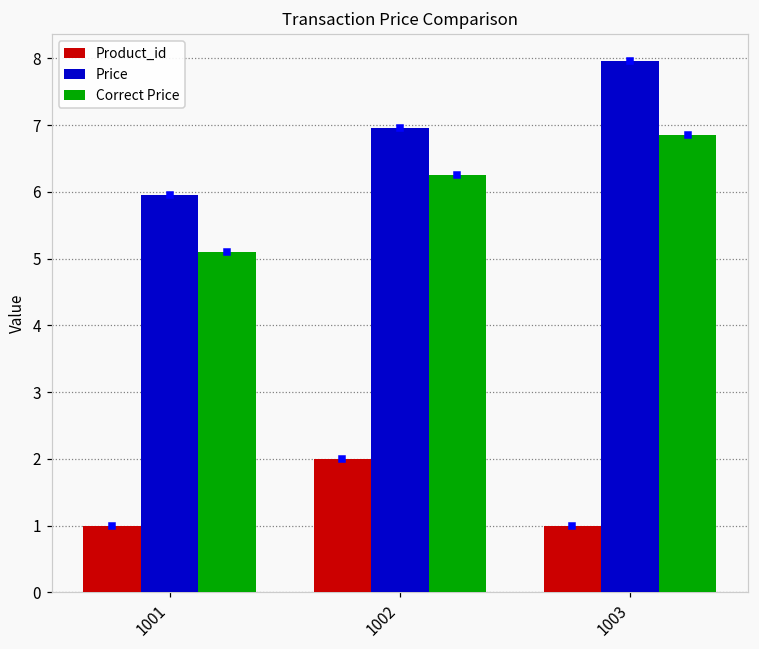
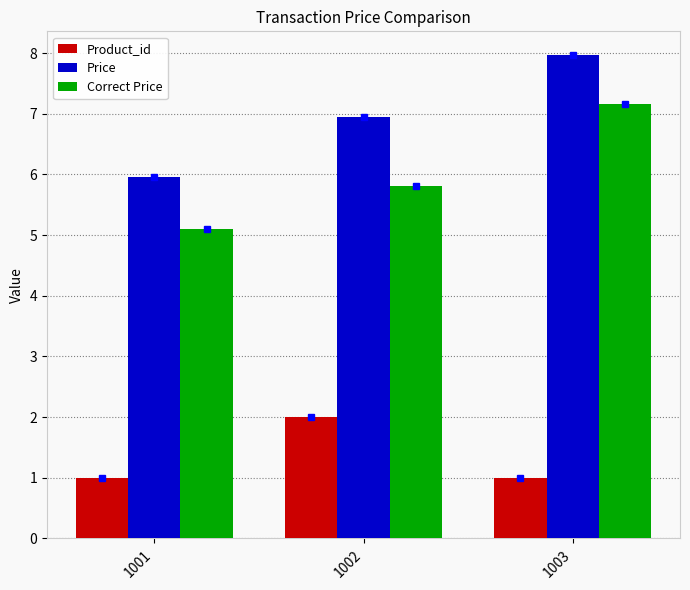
  {
    "Product_id": {
      "1001": 1.0,
      "1002": 2.0,
      "1003": 1.0
    },
    "Correct Price": {
      "1001": 5.1,
-     "1002": 6.3,
-     "1003": 6.8
+     "1002": 5.8,
+     "1003": 7.2
    }
  }
